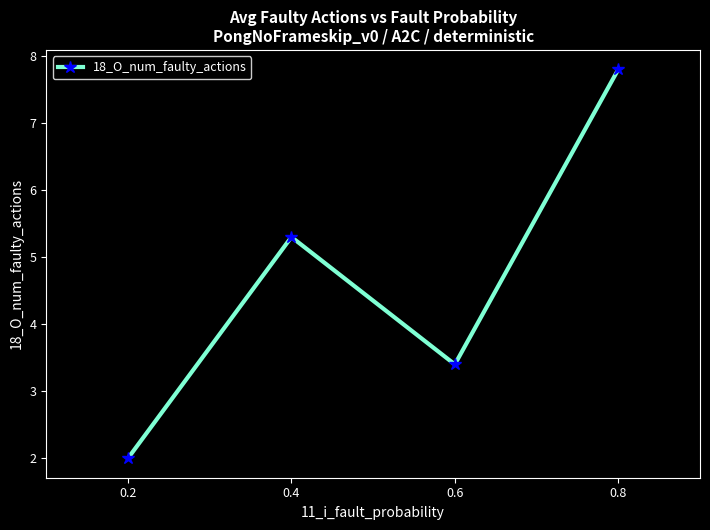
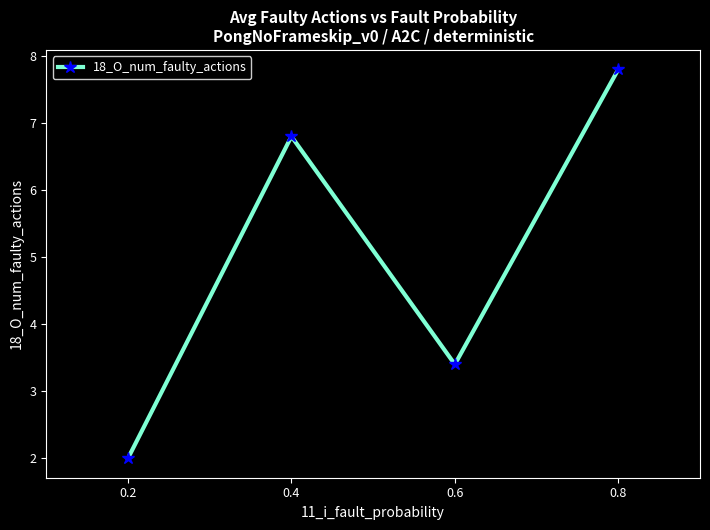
  {
    "0.2": 2.0,
-   "0.4": 5.3,
+   "0.4": 6.8,
    "0.6": 3.4,
    "0.8": 7.8
  }
